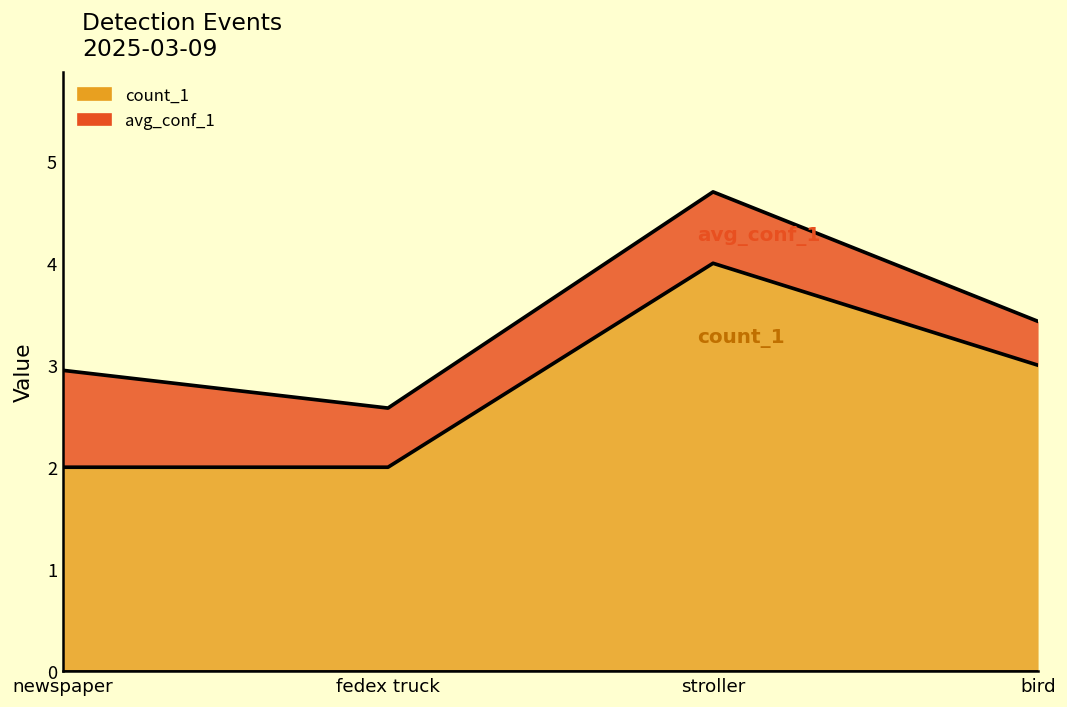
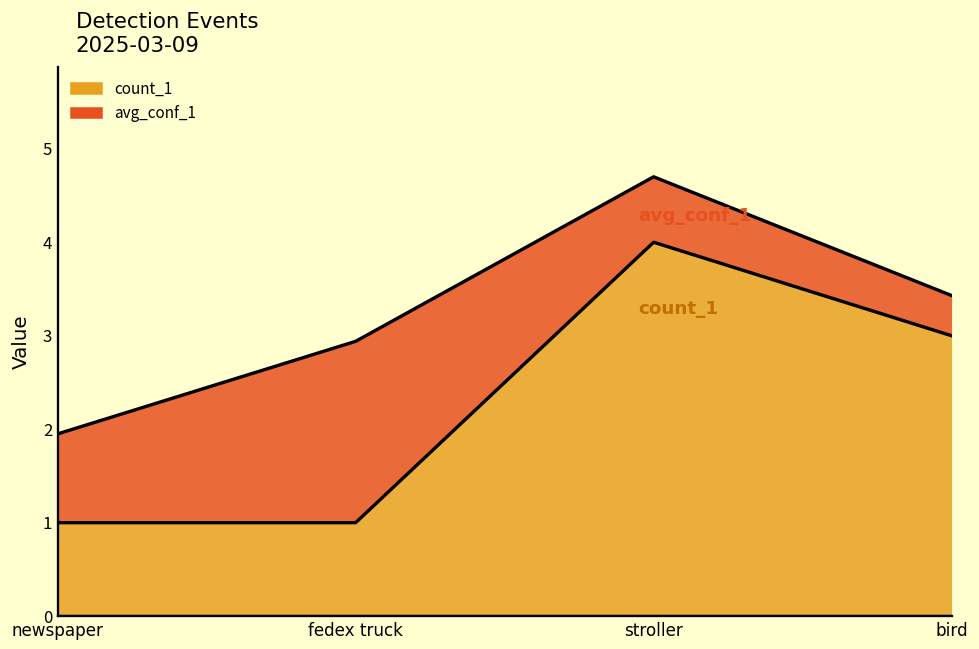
  {
    "count_1": {
-     "newspaper": 2,
-     "fedex truck": 2,
+     "newspaper": 1,
+     "fedex truck": 1,
      "stroller": 4,
      "bird": 3
    },
    "avg_conf_1": {
      "newspaper": 1.0,
-     "fedex truck": 0.6,
+     "fedex truck": 1.9,
      "stroller": 0.7,
      "bird": 0.4
    }
  }
